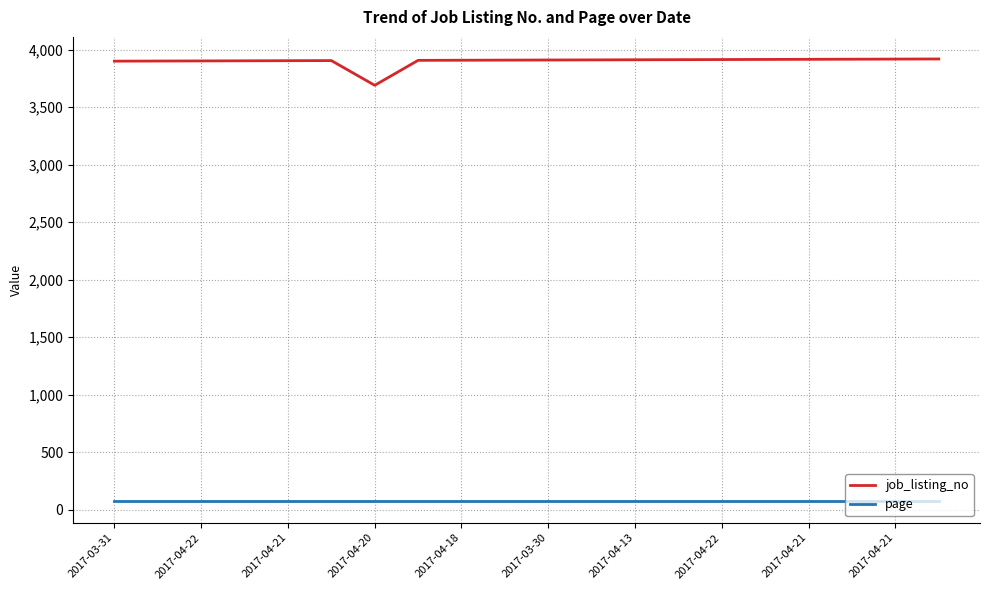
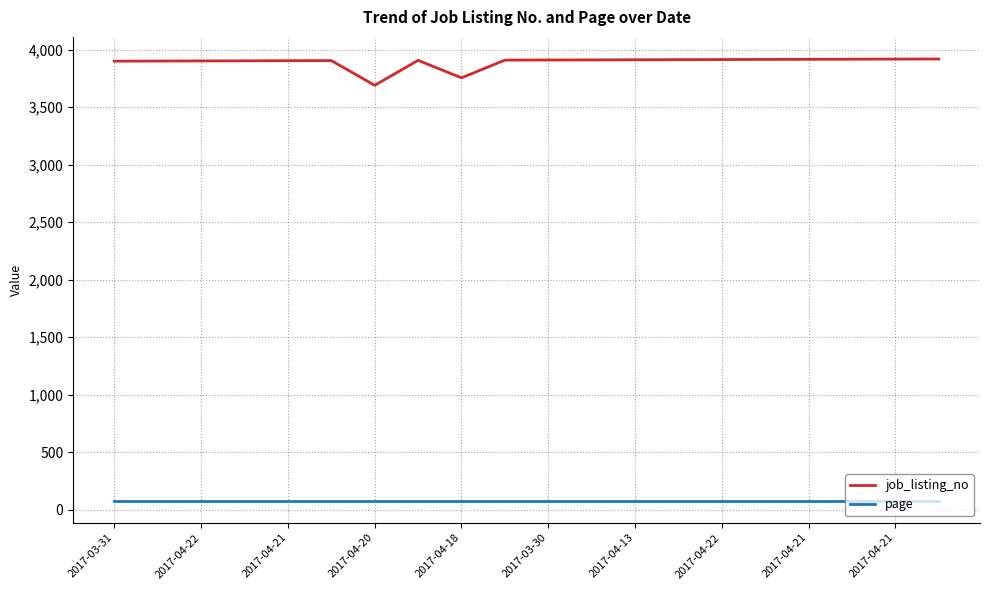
  {
    "job_listing_no": {
      "2017-03-31": "3,900",
      "2017-04-20": "3,690",
-     "2017-04-18": "3,910",
+     "2017-04-18": "3,760",
      "2017-03-30": "3,910"
    },
    "page": {
      "2017-03-31": "80",
      "2017-04-20": "80",
      "2017-04-18": "80",
      "2017-03-30": "80"
    }
  }
